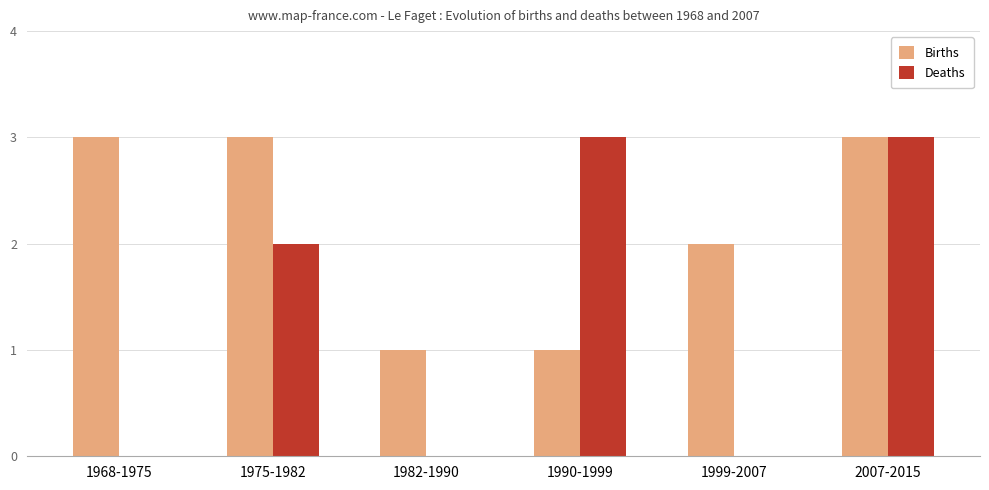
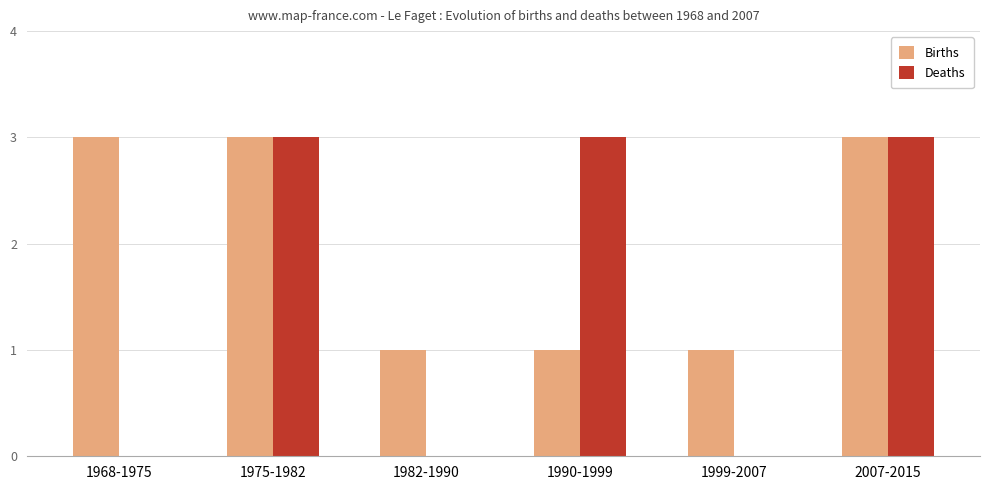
  {
    "Births": {
      "1968-1975": 3,
      "1975-1982": 3,
      "1982-1990": 1,
      "1990-1999": 1,
-     "1999-2007": 2,
+     "1999-2007": 1,
      "2007-2015": 3
    },
    "Deaths": {
      "1968-1975": 0,
-     "1975-1982": 2,
+     "1975-1982": 3,
      "1982-1990": 0,
      "1990-1999": 3,
      "1999-2007": 0,
      "2007-2015": 3
    }
  }
